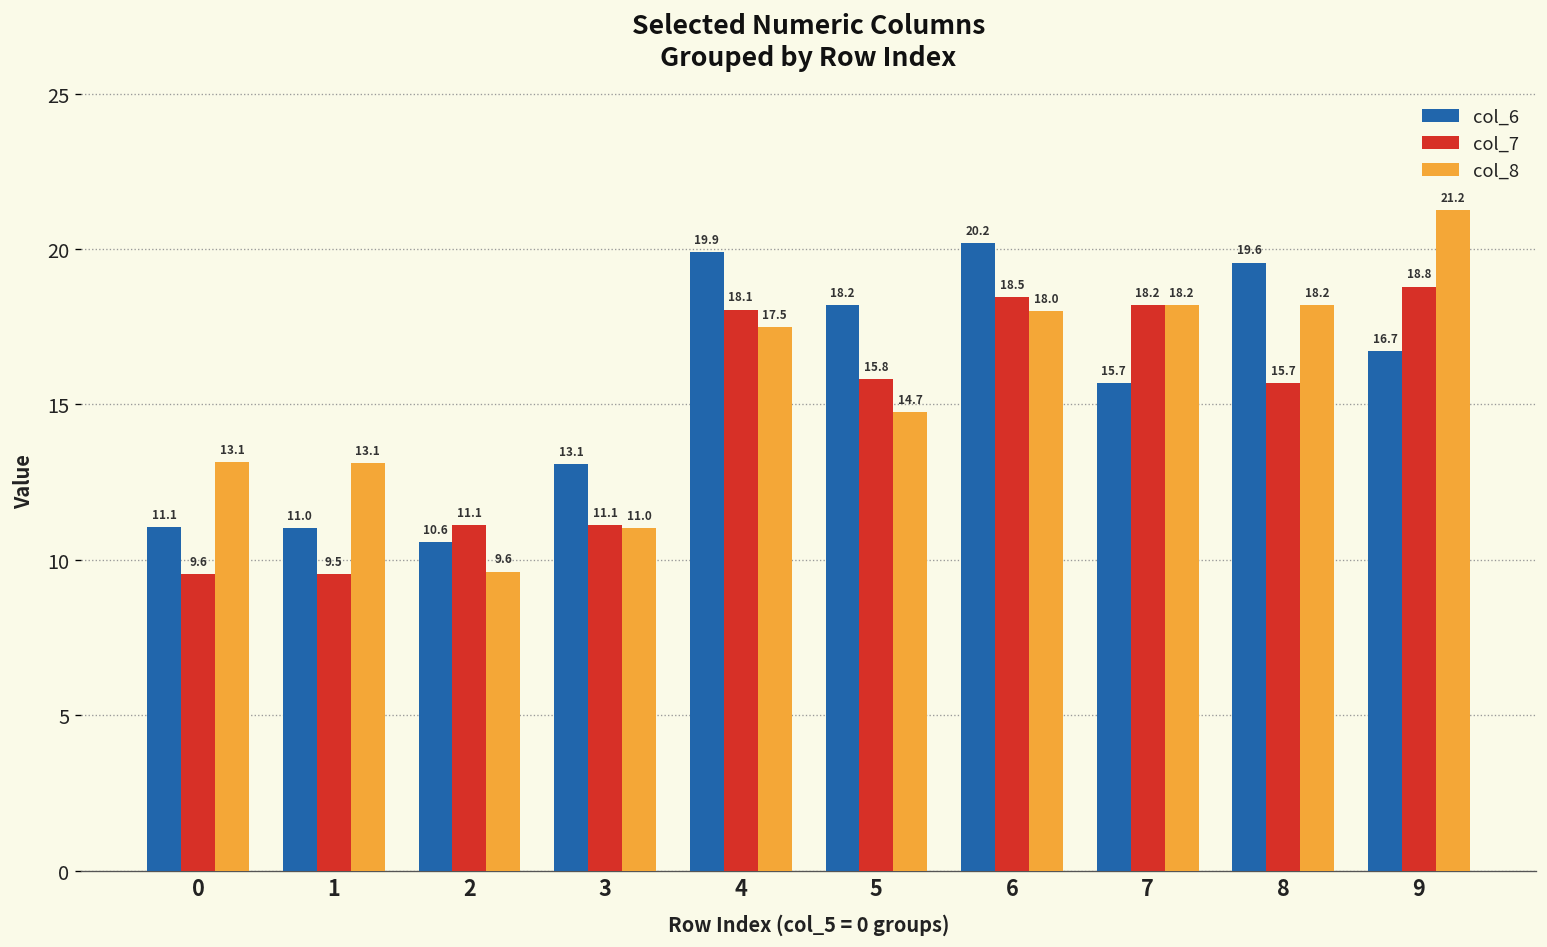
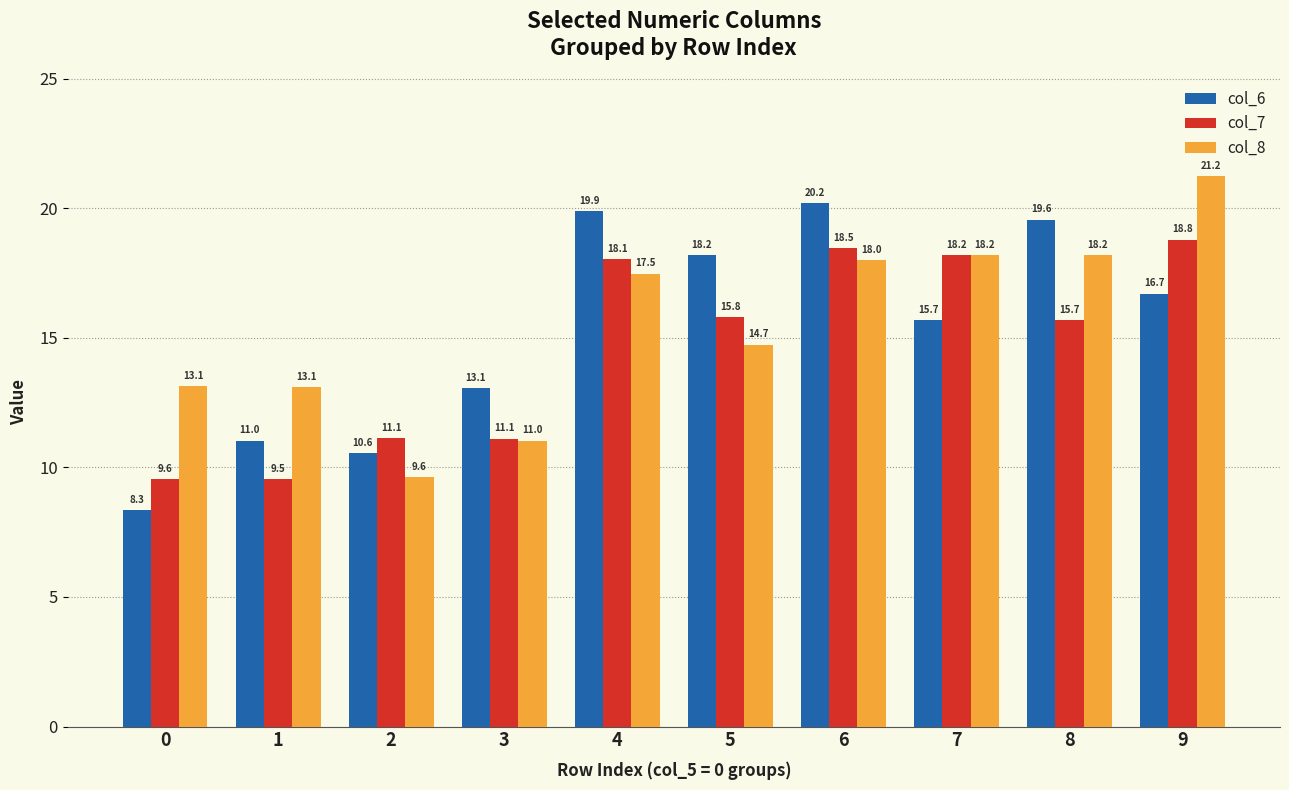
  {
    "col_6": {
-     "0": 11.1,
+     "0": 8.3,
      "1": 11.0,
      "2": 10.6,
      "3": 13.1,
      "4": 19.9,
      "5": 18.2,
      "6": 20.2,
      "7": 15.7,
      "8": 19.6,
      "9": 16.7
    },
    "col_7": {
      "0": 9.6,
      "1": 9.5,
      "2": 11.1,
      "3": 11.1,
      "4": 18.1,
      "5": 15.8,
      "6": 18.5,
      "7": 18.2,
      "8": 15.7,
      "9": 18.8
    },
    "col_8": {
      "0": 13.1,
      "1": 13.1,
      "2": 9.6,
      "3": 11.0,
      "4": 17.5,
      "5": 14.7,
      "6": 18.0,
      "7": 18.2,
      "8": 18.2,
      "9": 21.2
    }
  }
